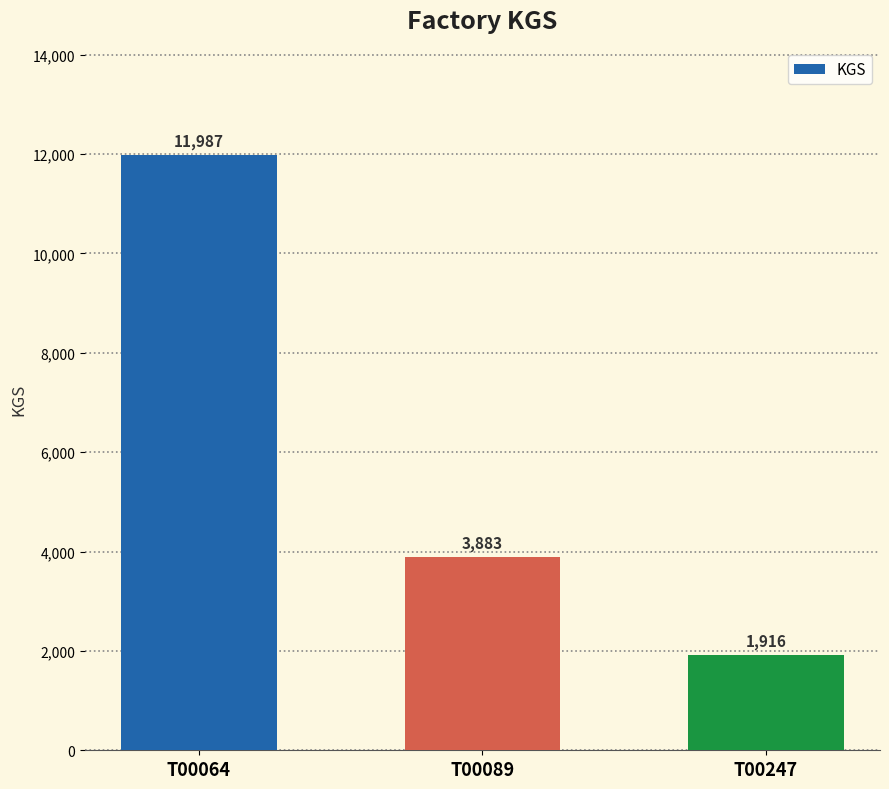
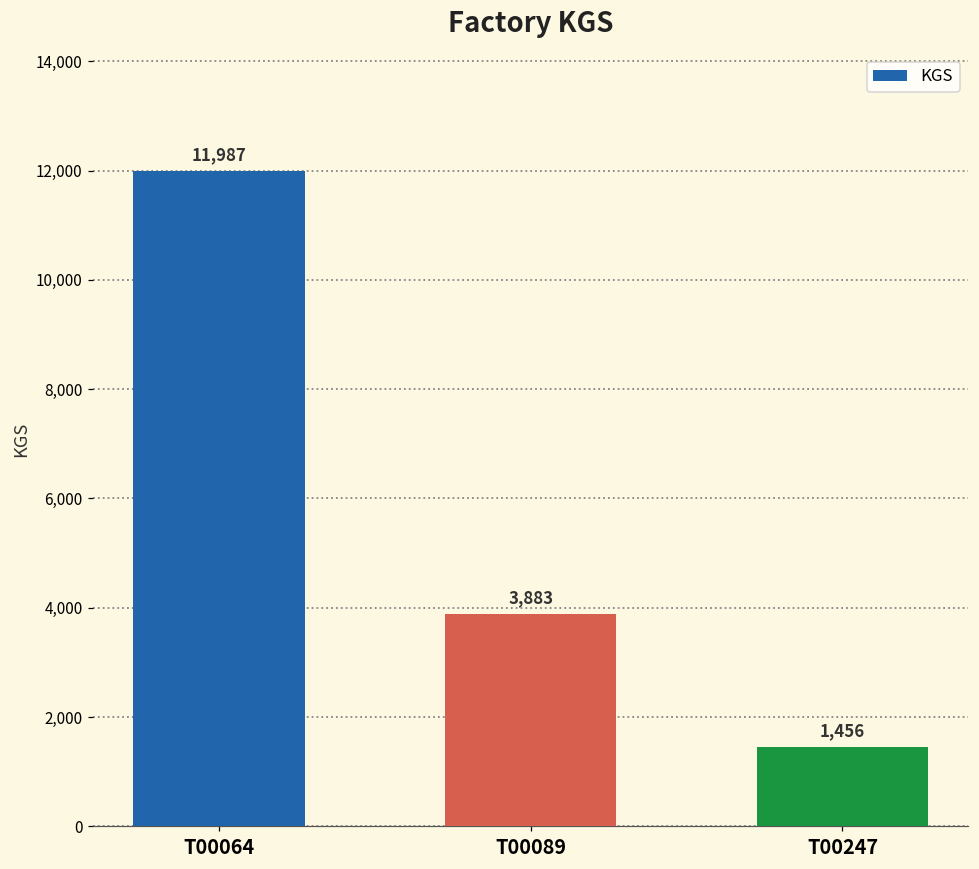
  {
    "T00064": "11,987",
    "T00089": "3,883",
-   "T00247": "1,916"
+   "T00247": "1,456"
  }
